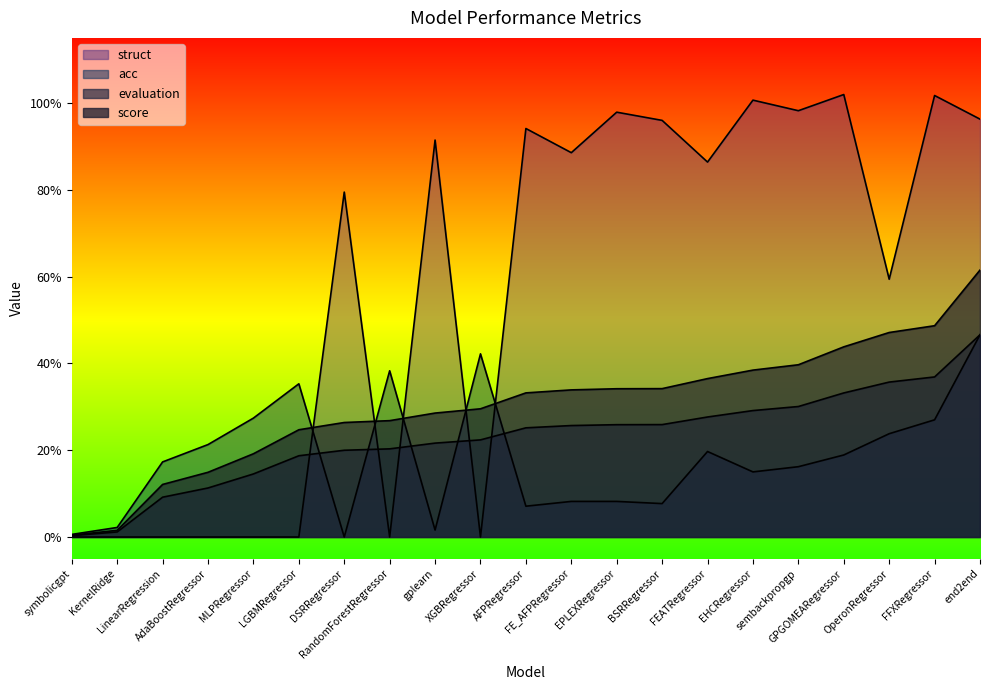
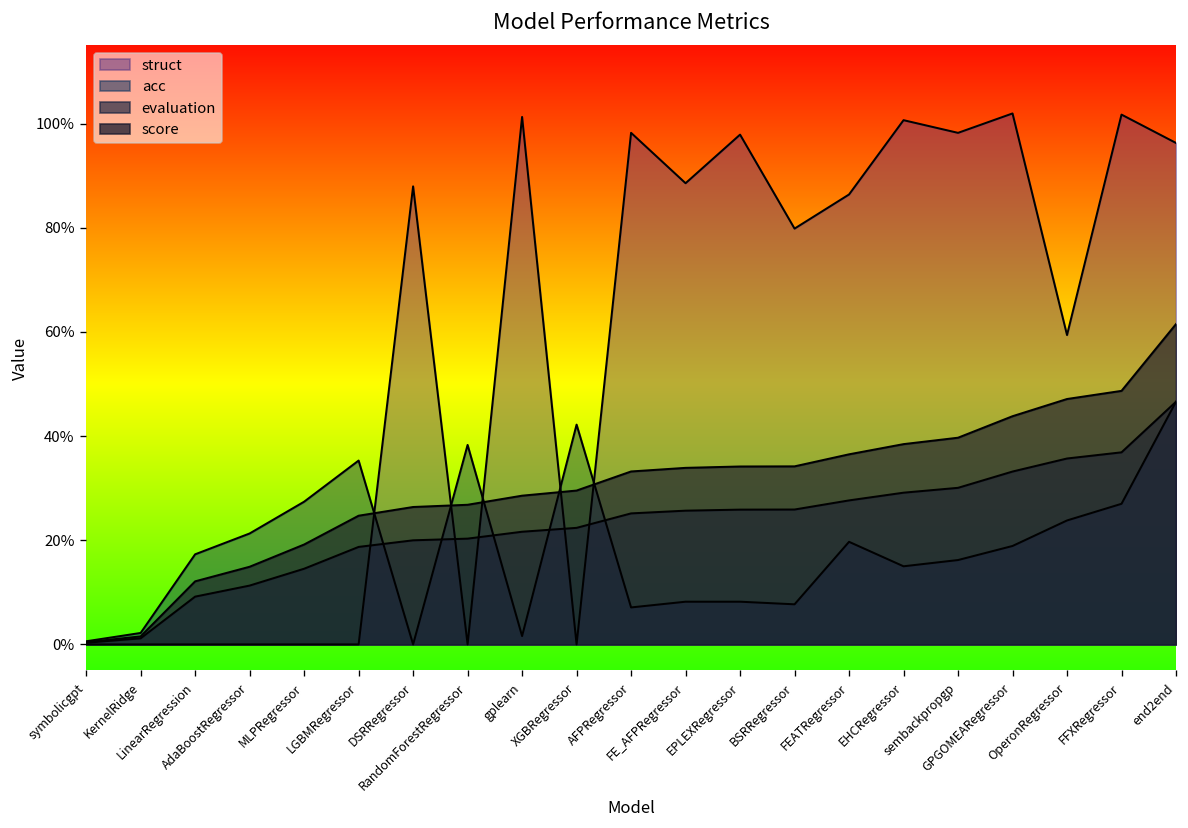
  {
    "struct": {
      "KernelRidge": "0%",
      "LinearRegression": "0%",
      "AdaBoostRegressor": "0%",
      "MLPRegressor": "0%",
      "LGBMRegressor": "0%",
-     "DSRRegressor": "79%",
+     "DSRRegressor": "88%",
      "RandomForestRegressor": "0%",
-     "gplearn": "91%",
+     "gplearn": "101%",
      "XGBRegressor": "0%",
-     "AFPRegressor": "94%",
+     "AFPRegressor": "98%",
      "FE_AFPRegressor": "89%",
      "EPLEXRegressor": "98%",
-     "BSRRegressor": "96%",
+     "BSRRegressor": "80%",
      "FEATRegressor": "86%",
      "EHCRegressor": "101%",
      "sembackpropgp": "98%",
      "GPGOMEARegressor": "102%",
      "OperonRegressor": "59%",
      "FFXRegressor": "102%",
      "end2end": "96%"
    }
  }
